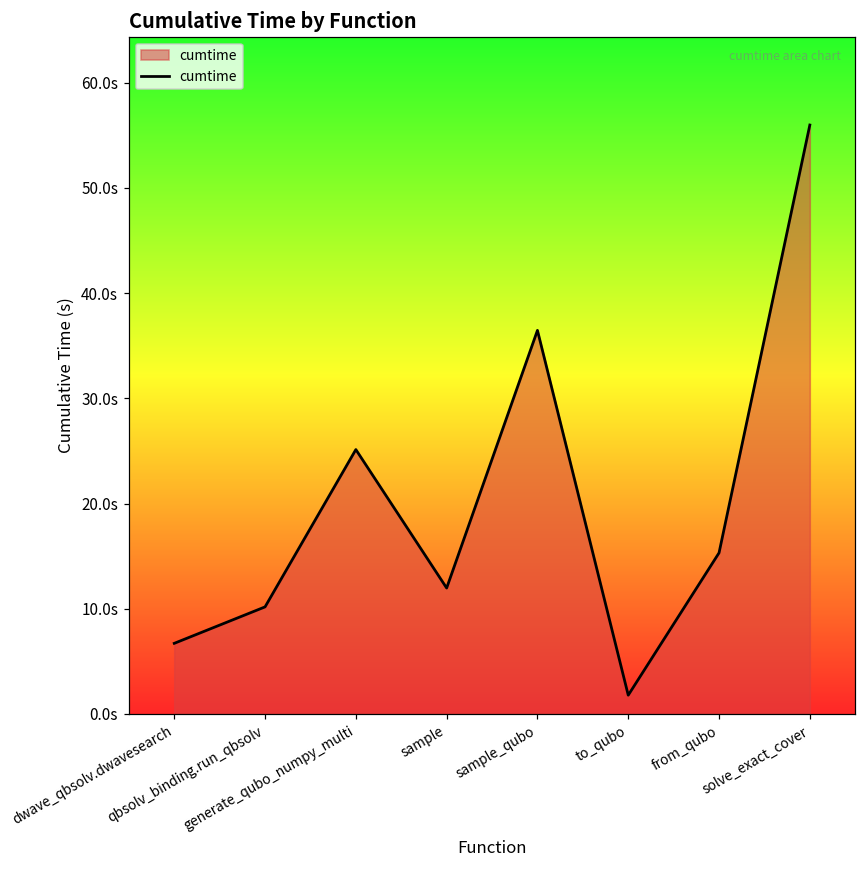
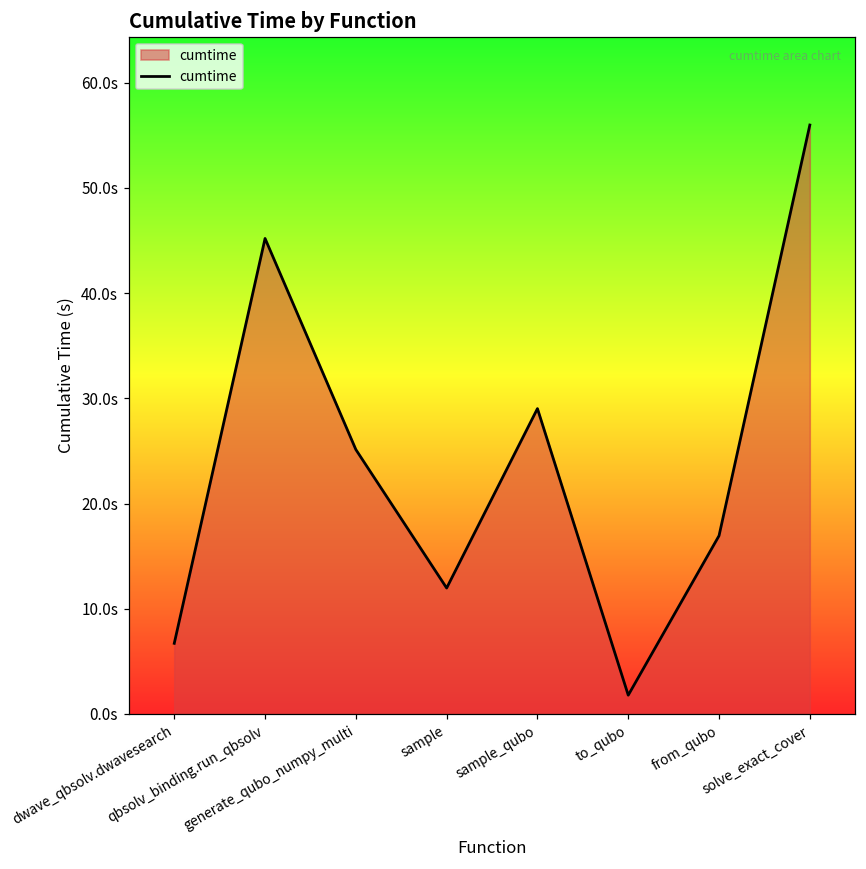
  {
    "dwave_qbsolv.dwavesearch": "7s",
-   "qbsolv_binding.run_qbsolv": "10s",
+   "qbsolv_binding.run_qbsolv": "45s",
    "generate_qubo_numpy_multi": "25s",
    "sample": "12s",
-   "sample_qubo": "36s",
+   "sample_qubo": "29s",
    "to_qubo": "2s",
-   "from_qubo": "15s",
+   "from_qubo": "17s",
    "solve_exact_cover": "56s"
  }
